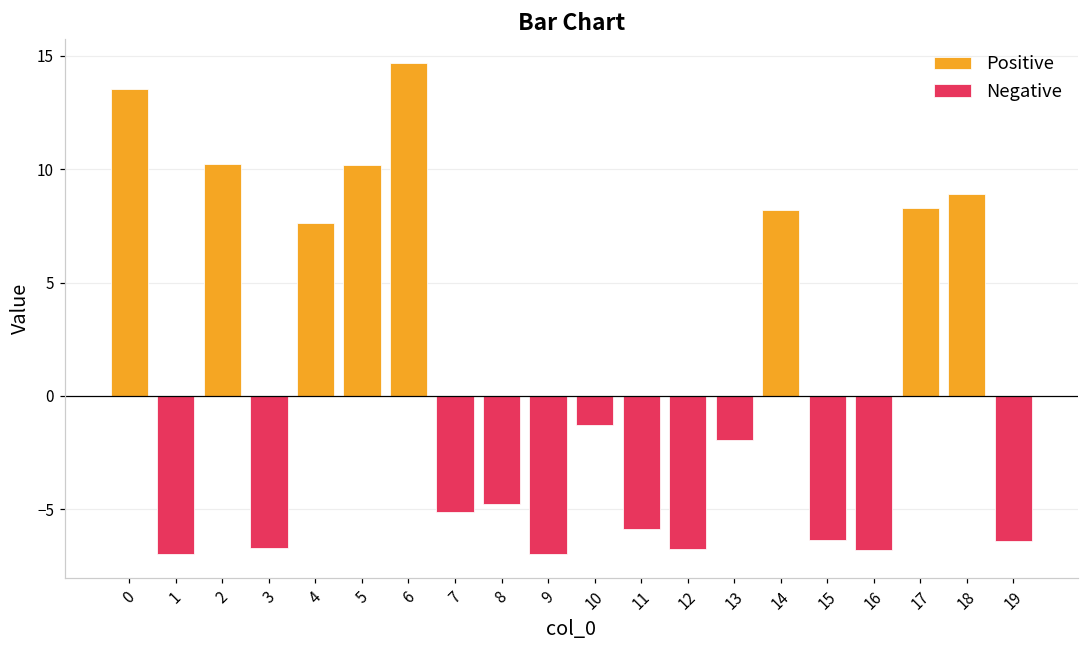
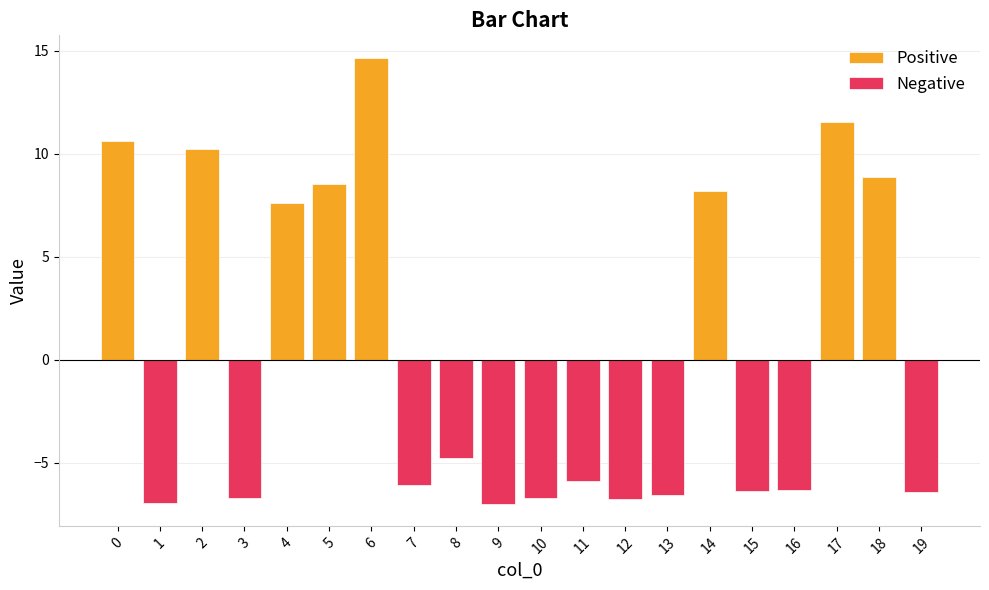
  {
    "Positive": {
-     "0": 13.5,
+     "0": 10.6,
      "1": 0.0,
      "2": 10.2,
      "3": 0.0,
      "4": 7.6,
-     "5": 10.2,
+     "5": 8.5,
      "6": 14.7,
      "7": 0.0,
      "8": 0.0,
      "9": 0.0,
      "10": 0.0,
      "11": 0.0,
      "12": 0.0,
      "13": 0.0,
      "14": 8.2,
      "15": 0.0,
      "16": 0.0,
-     "17": 8.3,
+     "17": 11.5,
      "18": 8.9,
      "19": 0.0
    },
    "Negative": {
      "0": 0.0,
      "1": -7.0,
      "2": 0.0,
      "3": -6.7,
      "4": 0.0,
      "5": 0.0,
      "6": 0.0,
-     "7": -5.1,
+     "7": -6.1,
      "8": -4.8,
      "9": -7.0,
-     "10": -1.3,
+     "10": -6.7,
      "11": -5.9,
      "12": -6.7,
-     "13": -1.9,
+     "13": -6.6,
      "14": 0.0,
      "15": -6.4,
-     "16": -6.8,
+     "16": -6.3,
      "17": 0.0,
      "18": 0.0,
      "19": -6.4
    }
  }
